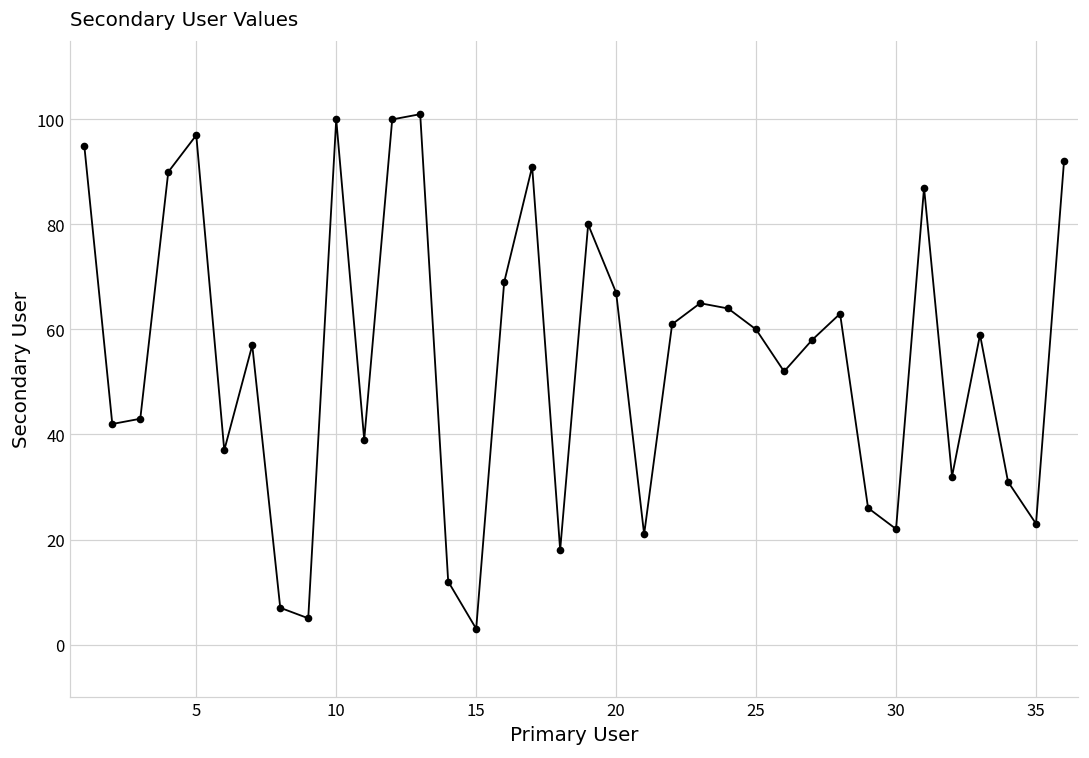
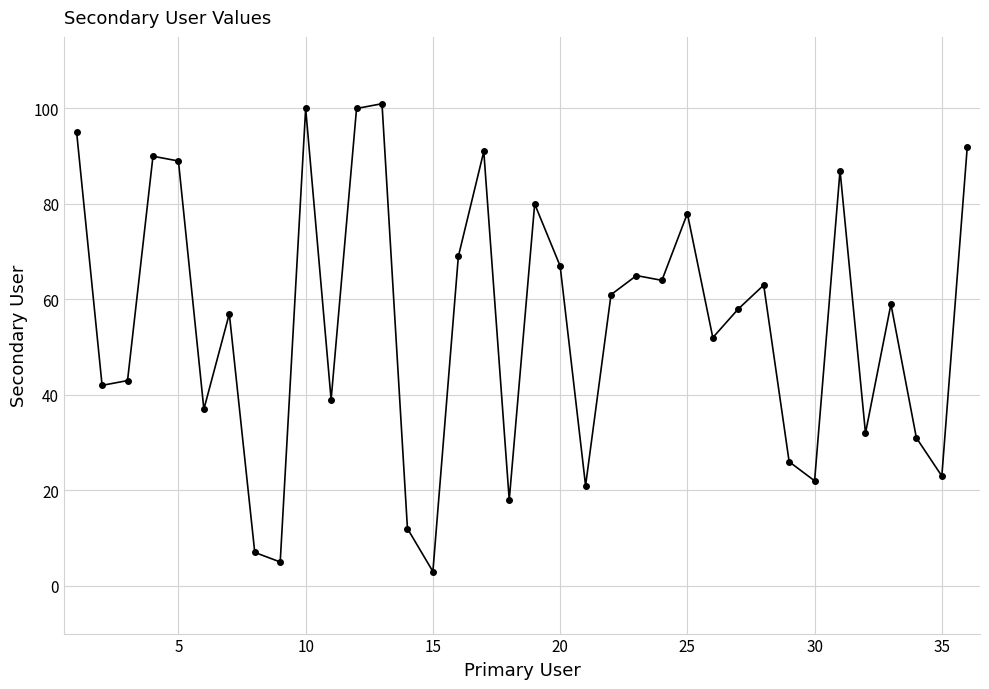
  {
-   "5": 97,
+   "5": 89,
    "10": 100,
    "15": 3,
    "20": 67,
-   "25": 60,
+   "25": 78,
    "30": 22,
    "35": 23
  }
